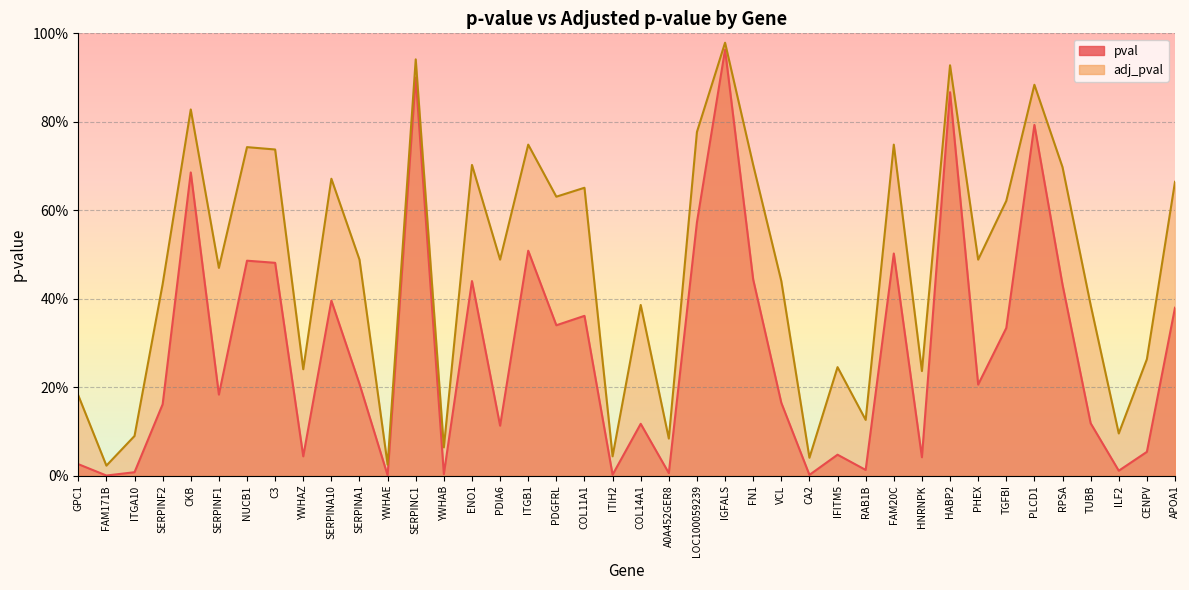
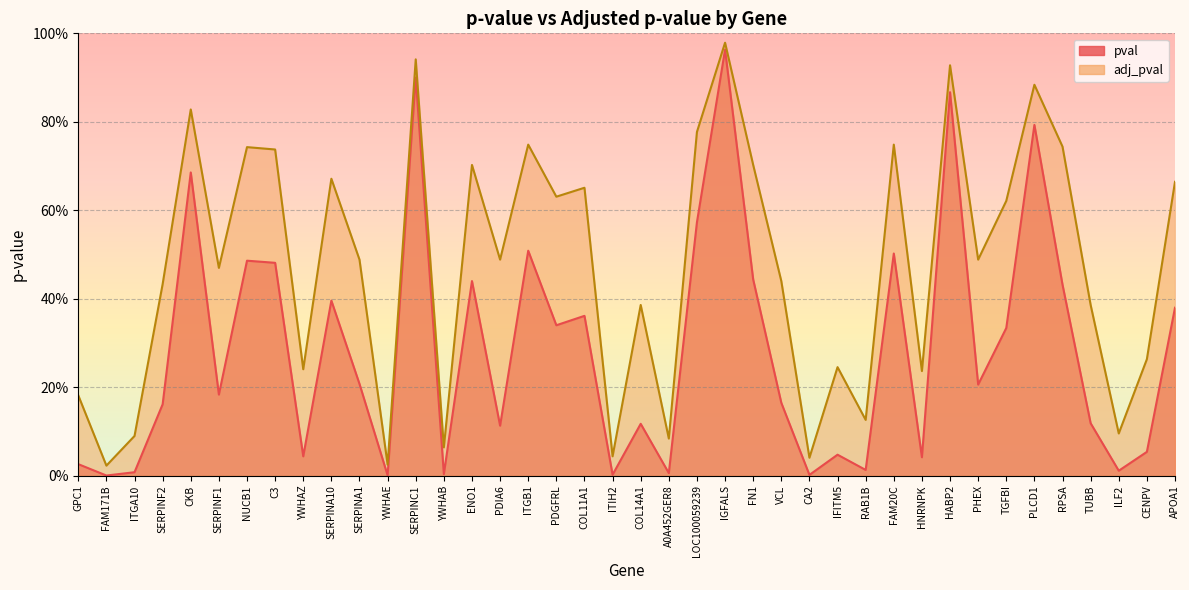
  {
    "pval": {
      "GPC1": "3%",
      "FAM171B": "0%",
      "ITGA10": "1%",
      "SERPINF2": "16%",
      "CKB": "69%",
      "SERPINF1": "18%",
      "NUCB1": "49%",
      "C3": "48%",
      "YWHAZ": "4%",
      "SERPINA10": "40%",
      "SERPINA1": "21%",
      "YWHAE": "0%",
      "SERPINC1": "90%",
      "YWHAB": "0%",
      "ENO1": "44%",
      "PDIA6": "11%",
      "ITGB1": "51%",
      "PDGFRL": "34%",
      "COL11A1": "36%",
      "ITIH2": "0%",
      "COL14A1": "12%",
      "A0A452GER8": "1%",
      "LOC100059239": "57%",
      "IGFALS": "96%",
      "FN1": "44%",
      "VCL": "16%",
      "CA2": "0%",
      "IFITM5": "5%",
      "RAB1B": "1%",
      "FAM20C": "50%",
      "HNRNPK": "4%",
      "HABP2": "87%",
      "PHEX": "21%",
      "TGFBI": "33%",
      "PLCD1": "79%",
      "RPSA": "43%",
      "TUBB": "12%",
      "ILF2": "1%",
      "CENPV": "5%",
      "APOA1": "38%"
    },
    "adj_pval": {
      "GPC1": "18%",
      "FAM171B": "2%",
      "ITGA10": "9%",
      "SERPINF2": "43%",
      "CKB": "83%",
      "SERPINF1": "47%",
      "NUCB1": "74%",
      "C3": "74%",
      "YWHAZ": "24%",
      "SERPINA10": "67%",
      "SERPINA1": "49%",
      "YWHAE": "2%",
      "SERPINC1": "94%",
      "YWHAB": "6%",
      "ENO1": "70%",
      "PDIA6": "49%",
      "ITGB1": "75%",
      "PDGFRL": "63%",
      "COL11A1": "65%",
      "ITIH2": "4%",
      "COL14A1": "39%",
      "A0A452GER8": "8%",
      "LOC100059239": "78%",
      "IGFALS": "98%",
      "FN1": "70%",
      "VCL": "44%",
      "CA2": "4%",
      "IFITM5": "25%",
      "RAB1B": "13%",
      "FAM20C": "75%",
      "HNRNPK": "24%",
      "HABP2": "93%",
      "PHEX": "49%",
      "TGFBI": "62%",
      "PLCD1": "88%",
-     "RPSA": "70%",
+     "RPSA": "74%",
      "TUBB": "39%",
      "ILF2": "10%",
      "CENPV": "26%",
      "APOA1": "66%"
    }
  }
